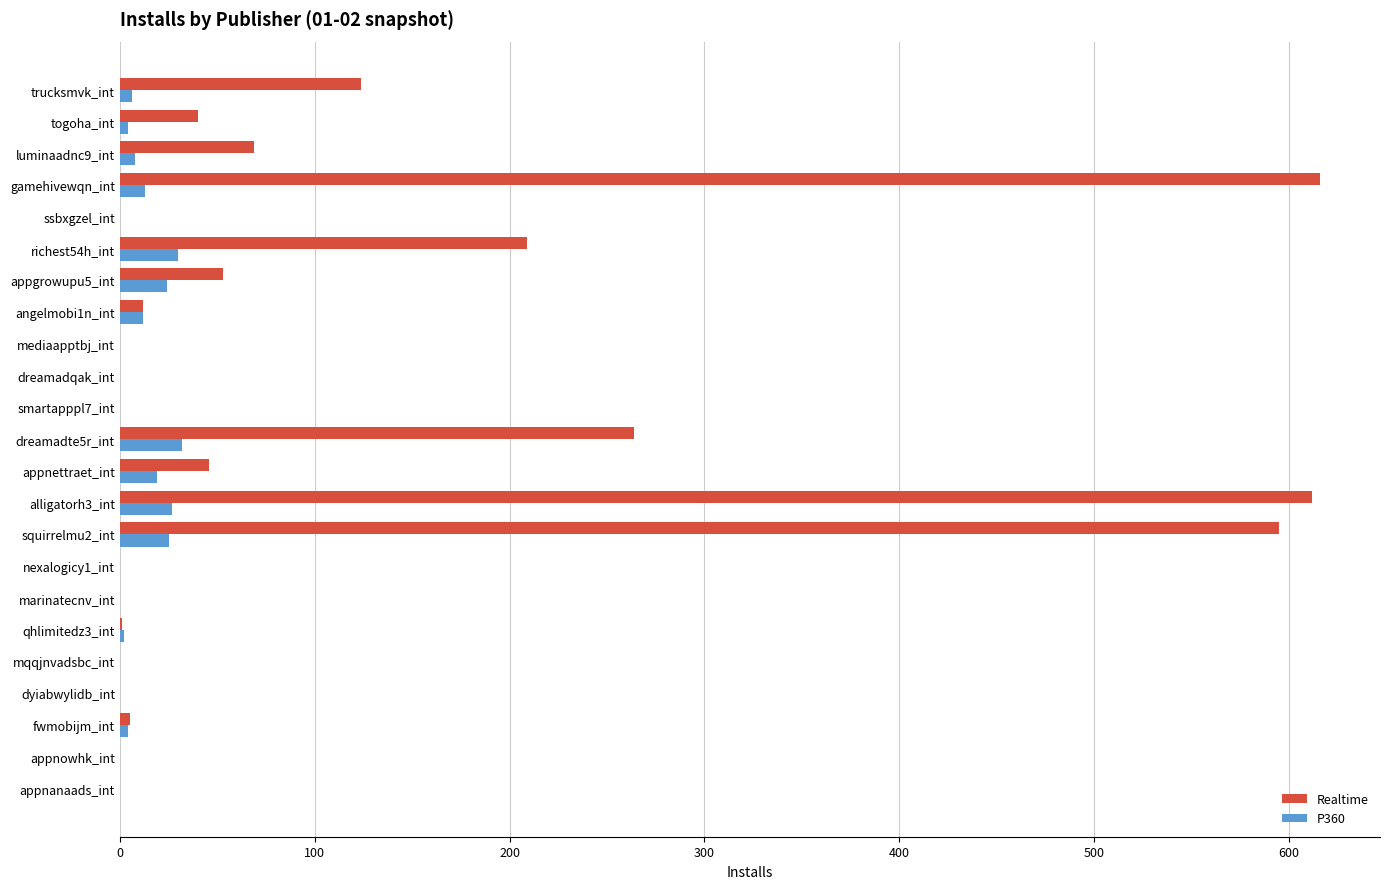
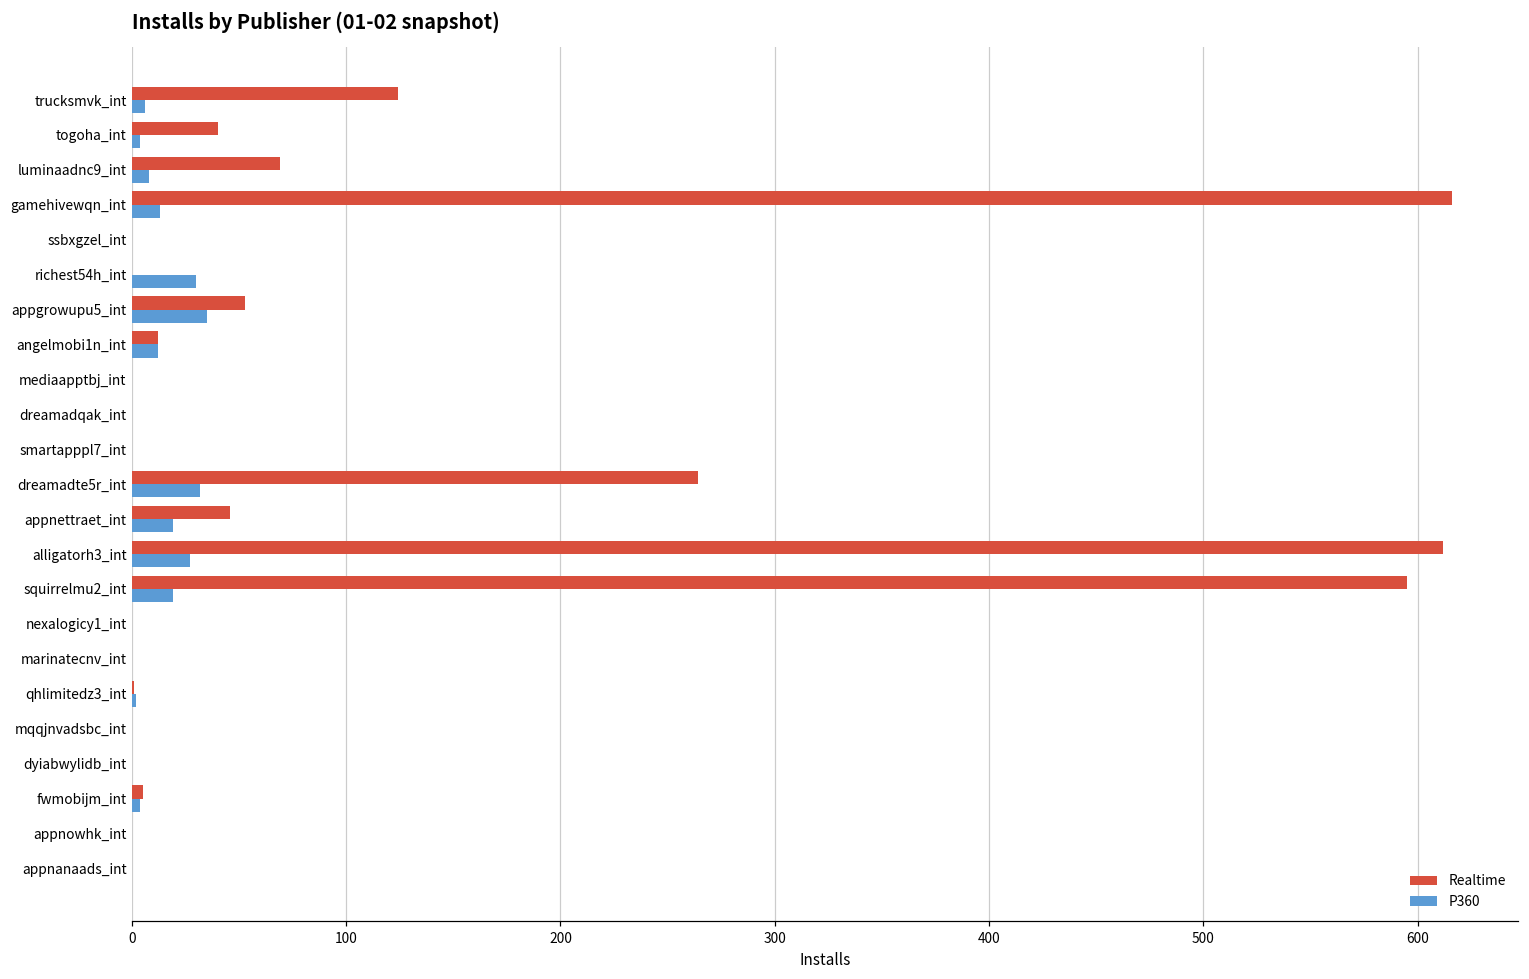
  {
    "Realtime": {
      "trucksmvk_int": 124,
      "togoha_int": 40,
      "luminaadnc9_int": 69,
      "gamehivewqn_int": 616,
      "ssbxgzel_int": 0,
-     "richest54h_int": 209,
+     "richest54h_int": 0,
      "appgrowupu5_int": 53,
      "angelmobi1n_int": 12,
      "mediaapptbj_int": 0,
      "dreamadqak_int": 0,
      "smartapppl7_int": 0,
      "dreamadte5r_int": 264,
      "appnettraet_int": 46,
      "alligatorh3_int": 612,
      "squirrelmu2_int": 595,
      "nexalogicy1_int": 0,
      "marinatecnv_int": 0,
      "mqqjnvadsbc_int": 0,
      "dyiabwylidb_int": 0,
      "fwmobijm_int": 5,
      "appnowhk_int": 0,
      "appnanaads_int": 0
    },
    "P360": {
      "trucksmvk_int": 6,
      "togoha_int": 4,
      "luminaadnc9_int": 8,
      "gamehivewqn_int": 13,
      "ssbxgzel_int": 0,
      "richest54h_int": 30,
-     "appgrowupu5_int": 24,
+     "appgrowupu5_int": 35,
      "angelmobi1n_int": 12,
      "mediaapptbj_int": 0,
      "dreamadqak_int": 0,
      "smartapppl7_int": 0,
      "dreamadte5r_int": 32,
      "appnettraet_int": 19,
      "alligatorh3_int": 27,
-     "squirrelmu2_int": 25,
+     "squirrelmu2_int": 19,
      "nexalogicy1_int": 0,
      "marinatecnv_int": 0,
      "qhlimitedz3_int": 2,
      "mqqjnvadsbc_int": 0,
      "dyiabwylidb_int": 0,
      "fwmobijm_int": 4,
      "appnowhk_int": 0,
      "appnanaads_int": 0
    }
  }
